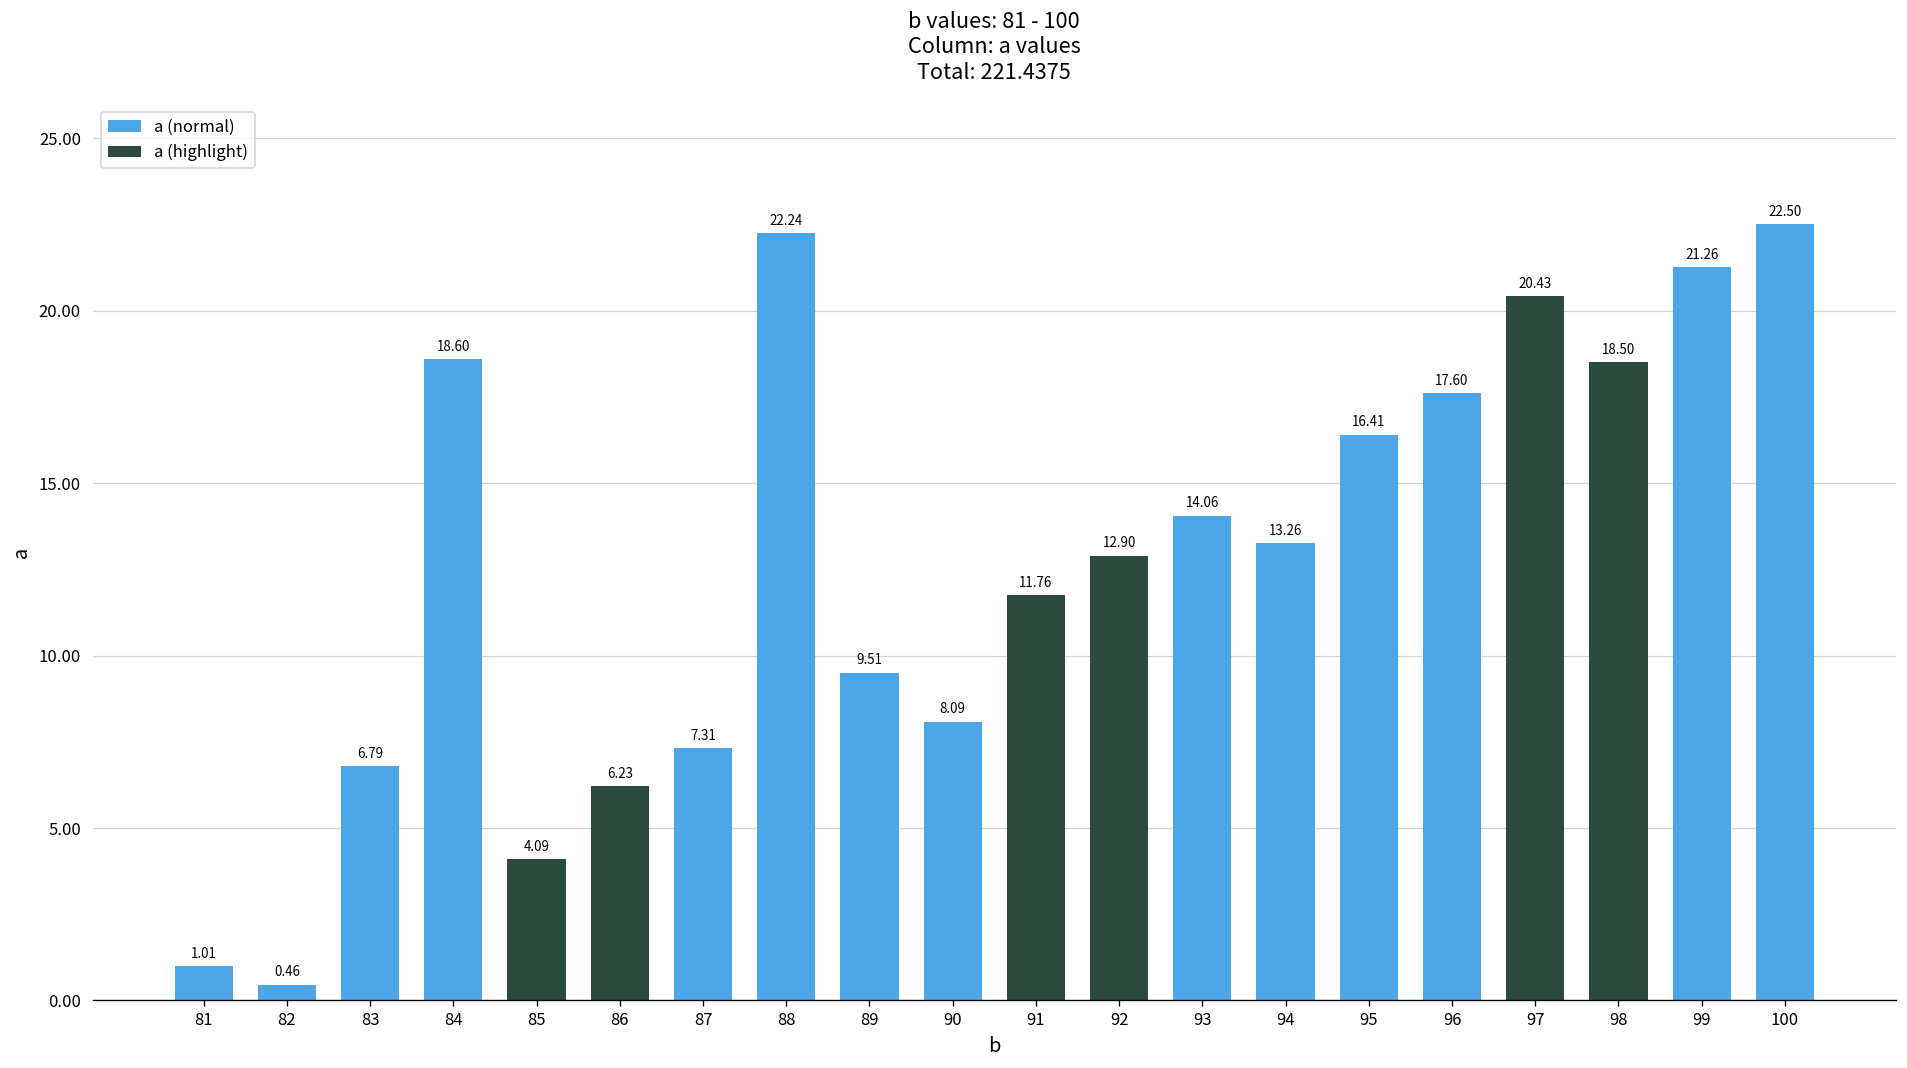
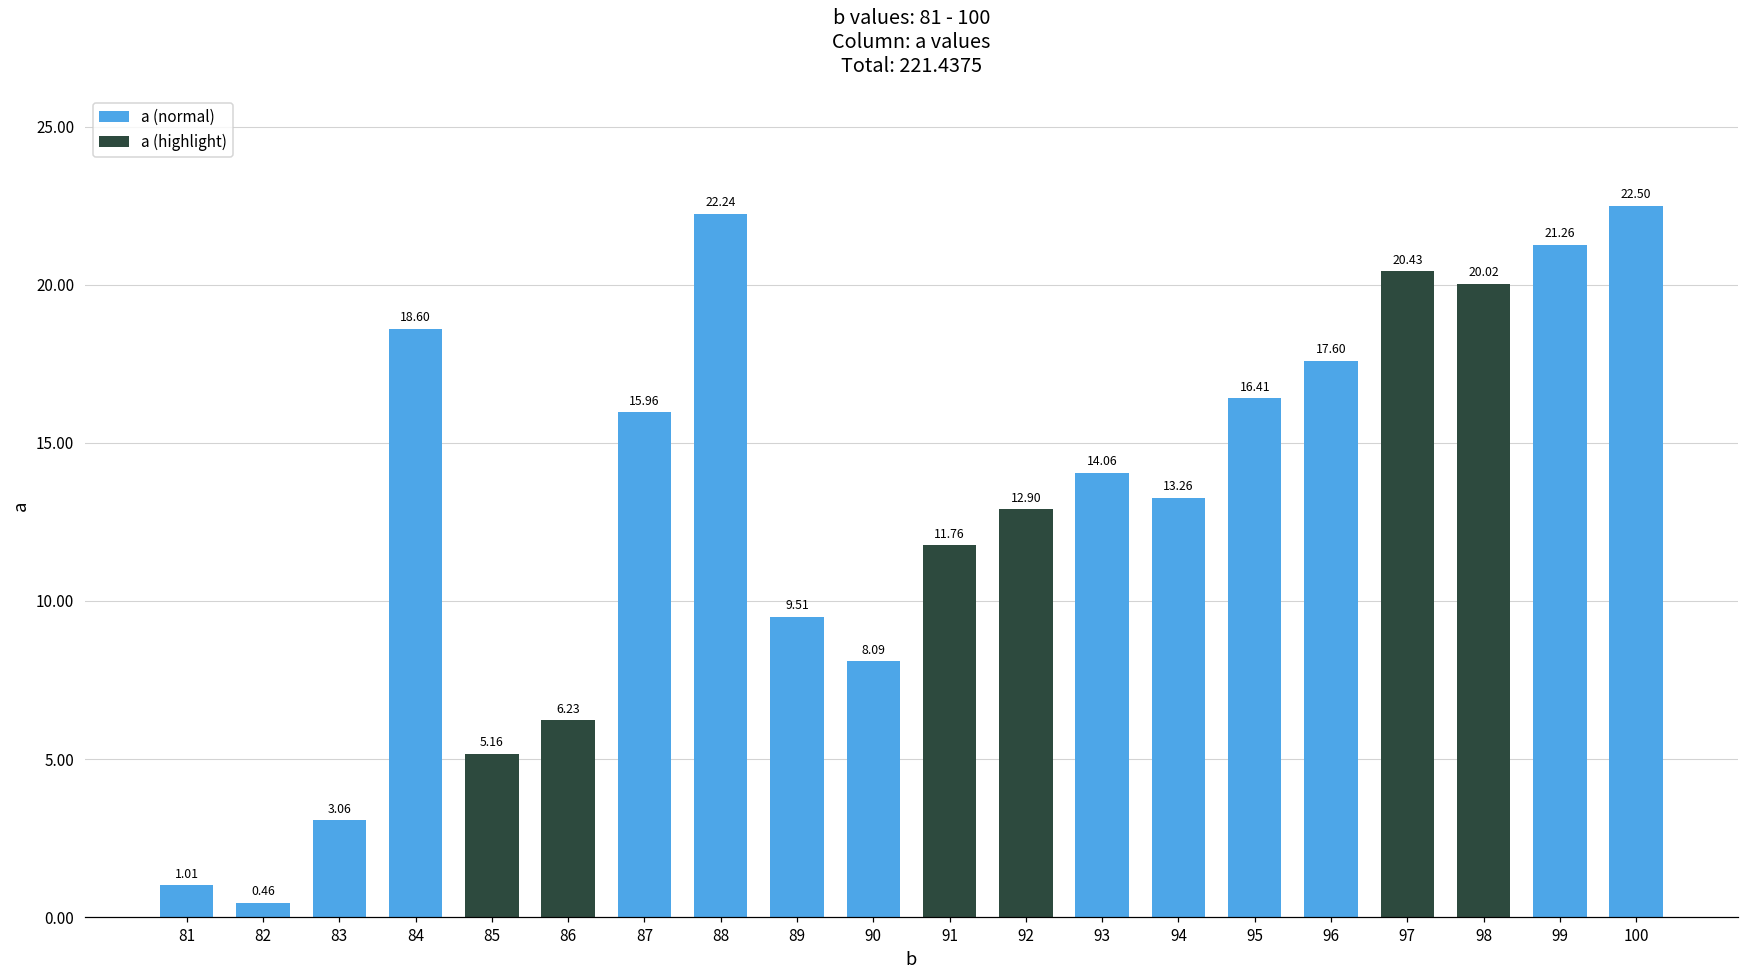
  {
    "a (normal)": {
      "81": 1.01,
      "82": 0.46,
-     "83": 6.79,
+     "83": 3.06,
      "84": 18.60,
-     "87": 7.31,
+     "87": 15.96,
      "88": 22.24,
      "89": 9.51,
      "90": 8.09,
      "93": 14.06,
      "94": 13.26,
      "95": 16.41,
      "96": 17.60,
      "99": 21.26,
      "100": 22.50
    },
    "a (highlight)": {
-     "85": 4.09,
+     "85": 5.16,
      "86": 6.23,
      "91": 11.76,
      "92": 12.90,
      "97": 20.43,
-     "98": 18.50
+     "98": 20.02
    }
  }
